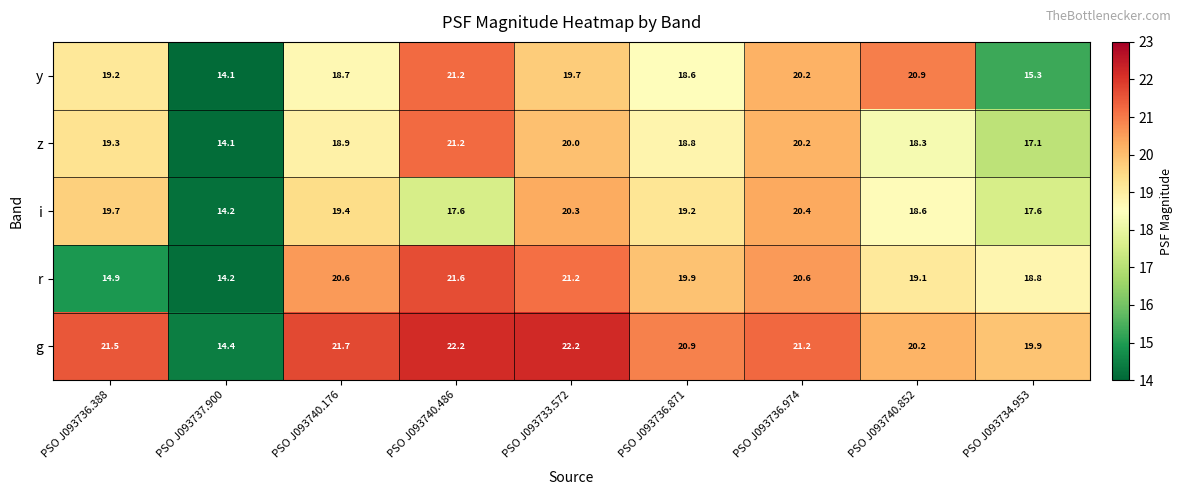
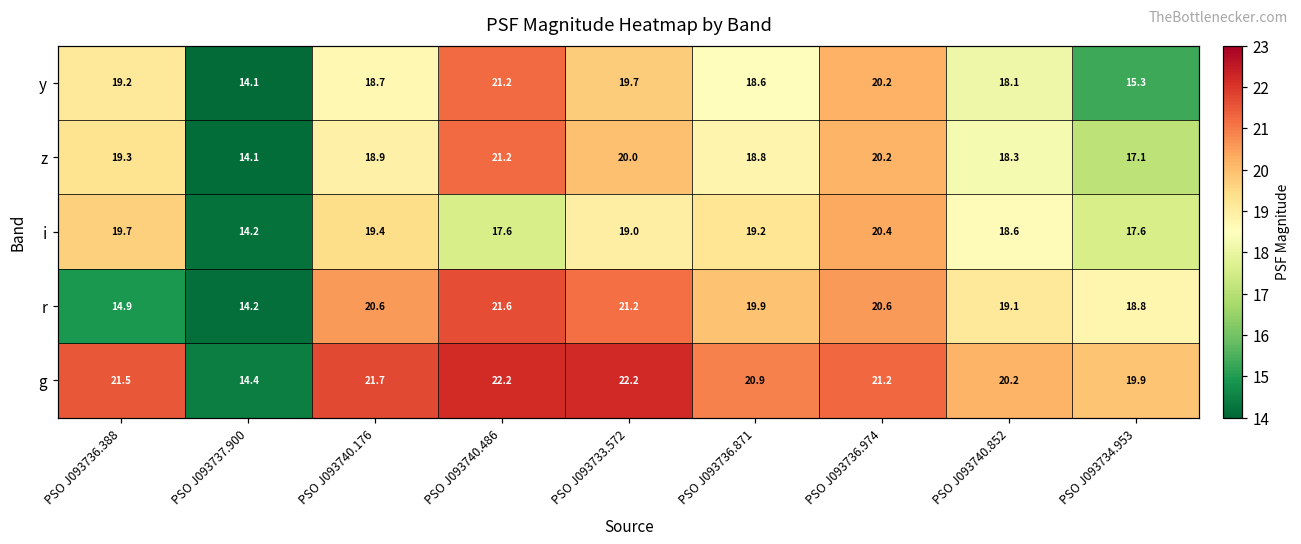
  {
    "y": {
      "PSO J093736.388": 19.2,
      "PSO J093737.900": 14.1,
      "PSO J093740.176": 18.7,
      "PSO J093740.486": 21.2,
      "PSO J093733.572": 19.7,
      "PSO J093736.871": 18.6,
      "PSO J093736.974": 20.2,
-     "PSO J093740.852": 20.9,
+     "PSO J093740.852": 18.1,
      "PSO J093734.953": 15.3
    },
    "z": {
      "PSO J093736.388": 19.3,
      "PSO J093737.900": 14.1,
      "PSO J093740.176": 18.9,
      "PSO J093740.486": 21.2,
      "PSO J093733.572": 20.0,
      "PSO J093736.871": 18.8,
      "PSO J093736.974": 20.2,
      "PSO J093740.852": 18.3,
      "PSO J093734.953": 17.1
    },
    "i": {
      "PSO J093736.388": 19.7,
      "PSO J093737.900": 14.2,
      "PSO J093740.176": 19.4,
      "PSO J093740.486": 17.6,
-     "PSO J093733.572": 20.3,
+     "PSO J093733.572": 19.0,
      "PSO J093736.871": 19.2,
      "PSO J093736.974": 20.4,
      "PSO J093740.852": 18.6,
      "PSO J093734.953": 17.6
    },
    "r": {
      "PSO J093736.388": 14.9,
      "PSO J093737.900": 14.2,
      "PSO J093740.176": 20.6,
      "PSO J093740.486": 21.6,
      "PSO J093733.572": 21.2,
      "PSO J093736.871": 19.9,
      "PSO J093736.974": 20.6,
      "PSO J093740.852": 19.1,
      "PSO J093734.953": 18.8
    },
    "g": {
      "PSO J093736.388": 21.5,
      "PSO J093737.900": 14.4,
      "PSO J093740.176": 21.7,
      "PSO J093740.486": 22.2,
      "PSO J093733.572": 22.2,
      "PSO J093736.871": 20.9,
      "PSO J093736.974": 21.2,
      "PSO J093740.852": 20.2,
      "PSO J093734.953": 19.9
    }
  }
